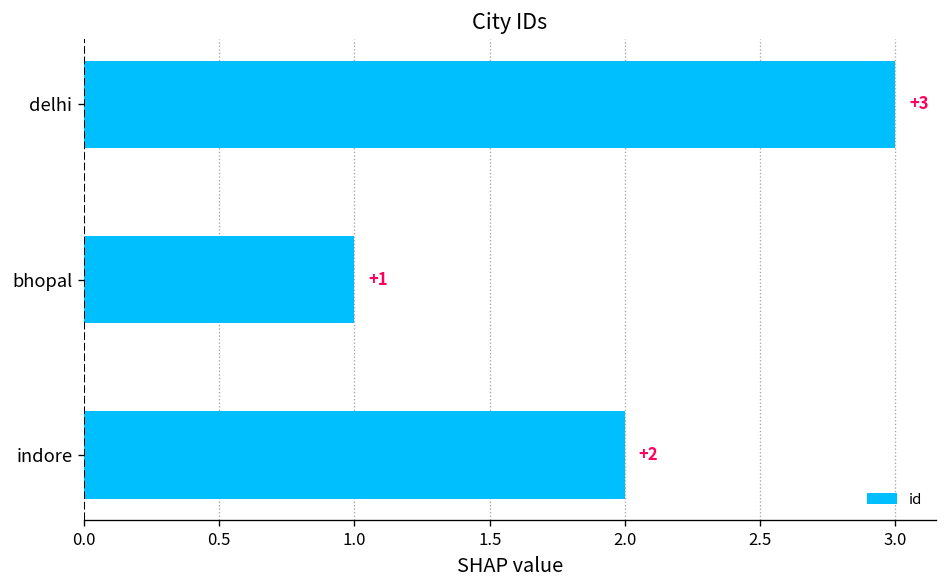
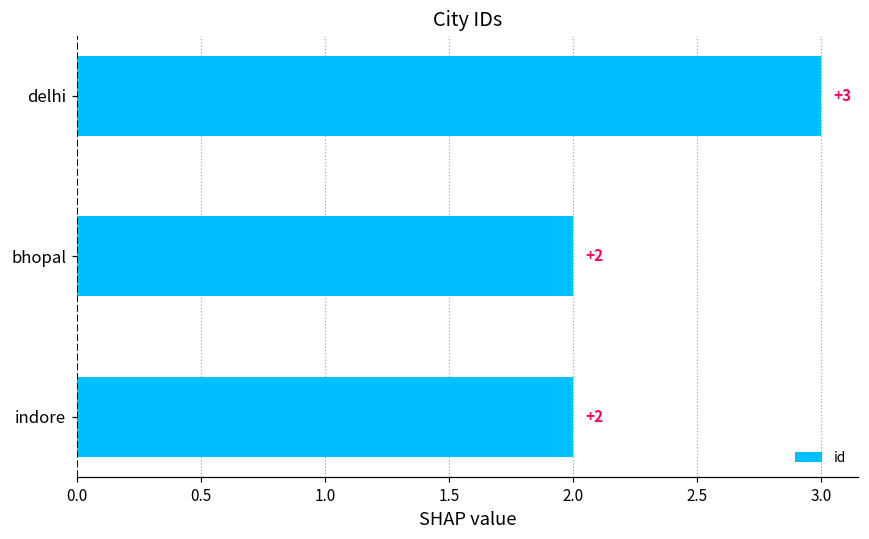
  {
    "delhi": "+3",
-   "bhopal": "+1",
+   "bhopal": "+2",
    "indore": "+2"
  }
